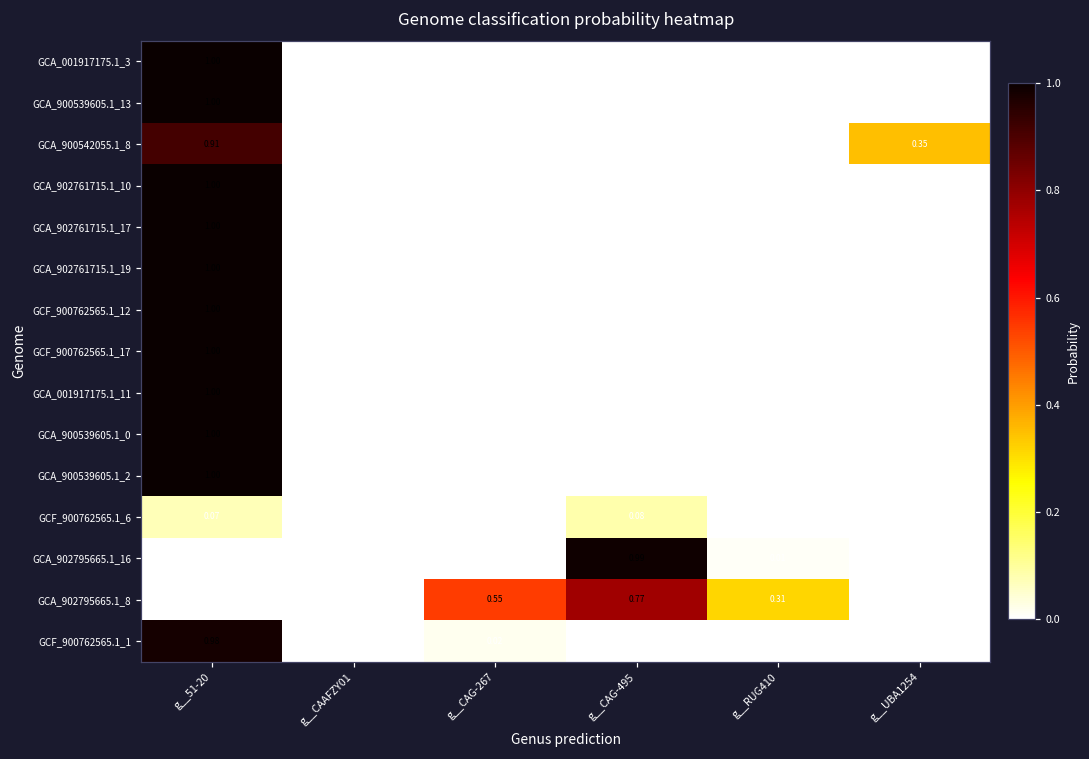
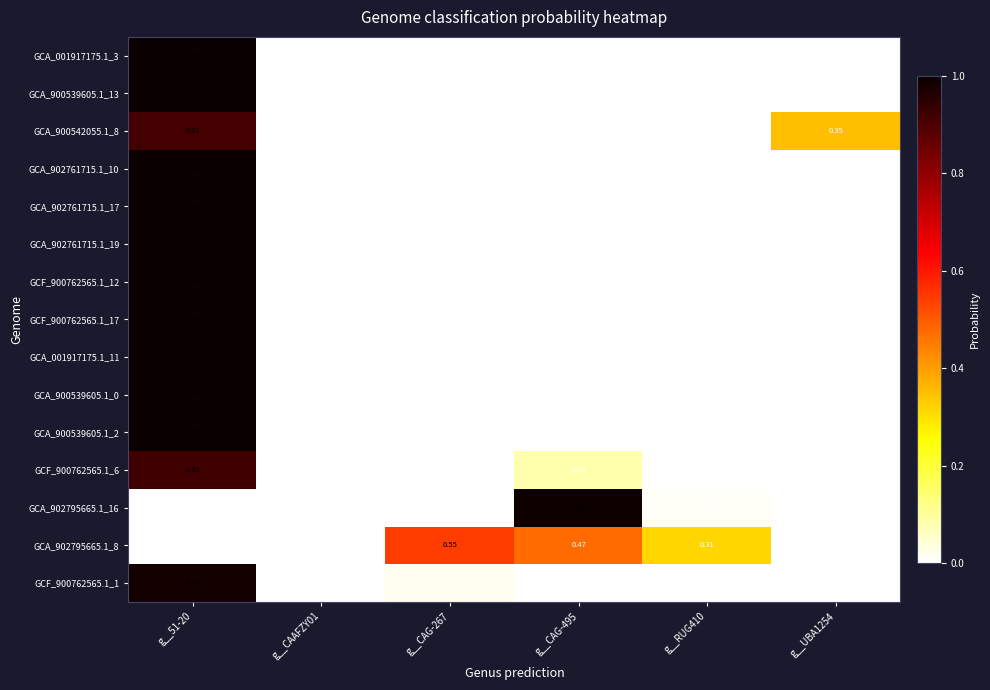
  {
    "GCA_900542055.1_8": {
      "g__51-20": 0.91,
      "g__UBA1254": 0.35
    },
    "GCF_900762565.1_6": {
-     "g__51-20": 0.07,
+     "g__51-20": 0.92,
      "g__CAG-495": 0.08
    },
    "GCA_902795665.1_8": {
      "g__CAG-267": 0.55,
-     "g__CAG-495": 0.77,
+     "g__CAG-495": 0.47,
      "g__RUG410": 0.31
    }
  }
